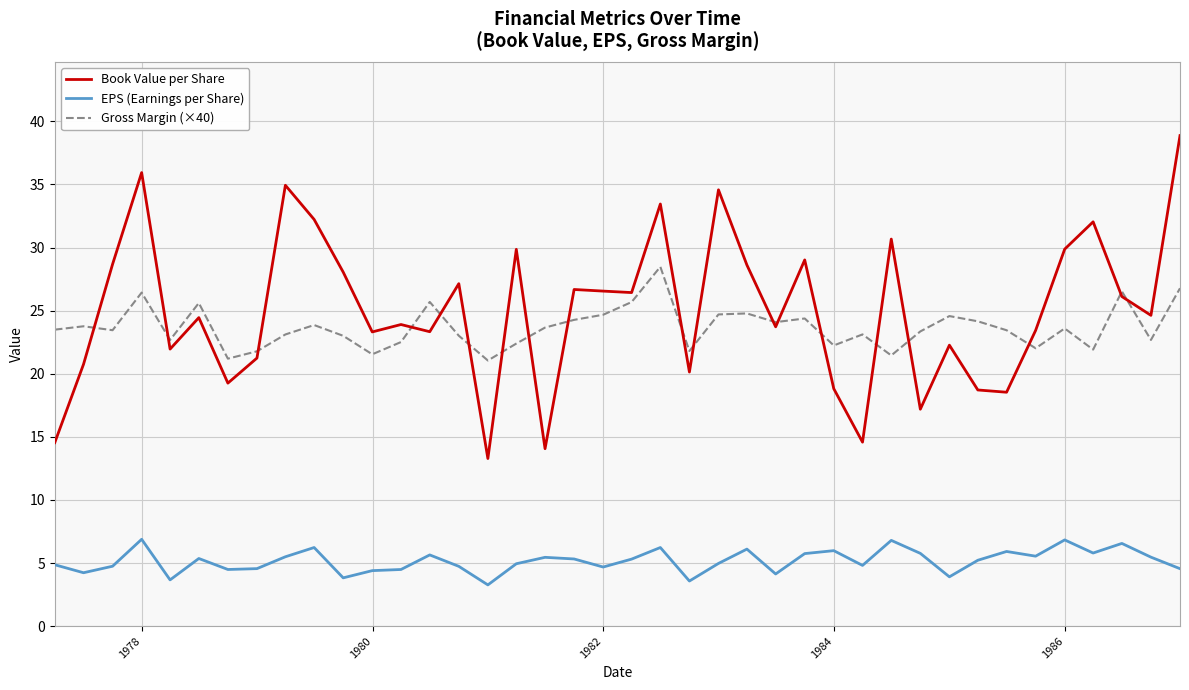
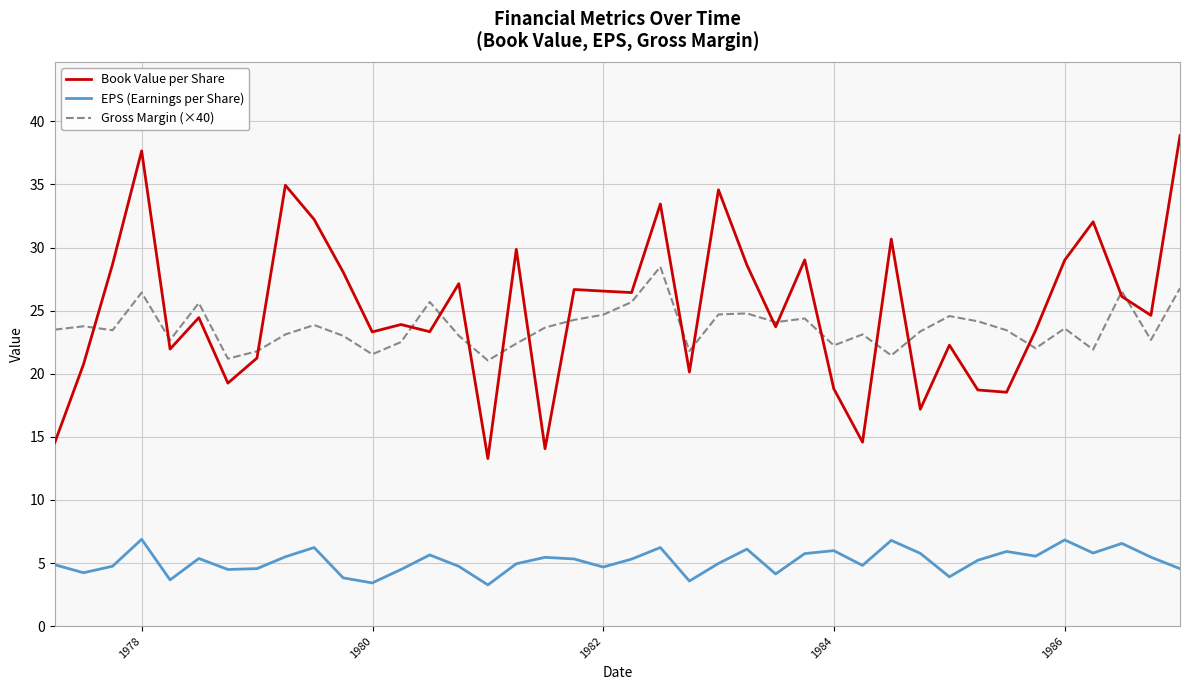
  {
    "Book Value per Share": {
-     "1978": 35.9,
+     "1978": 37.7,
      "1980": 23.3,
      "1982": 26.5,
      "1984": 18.8,
-     "1986": 29.9
+     "1986": 29.0
    },
    "EPS (Earnings per Share)": {
      "1978": 6.9,
-     "1980": 4.4,
+     "1980": 3.4,
      "1982": 4.7,
      "1984": 6.0,
      "1986": 6.8
    },
    "Gross Margin (×40)": {
      "1978": 26.4,
      "1980": 21.5,
      "1982": 24.7,
      "1984": 22.2,
      "1986": 23.6
    }
  }
